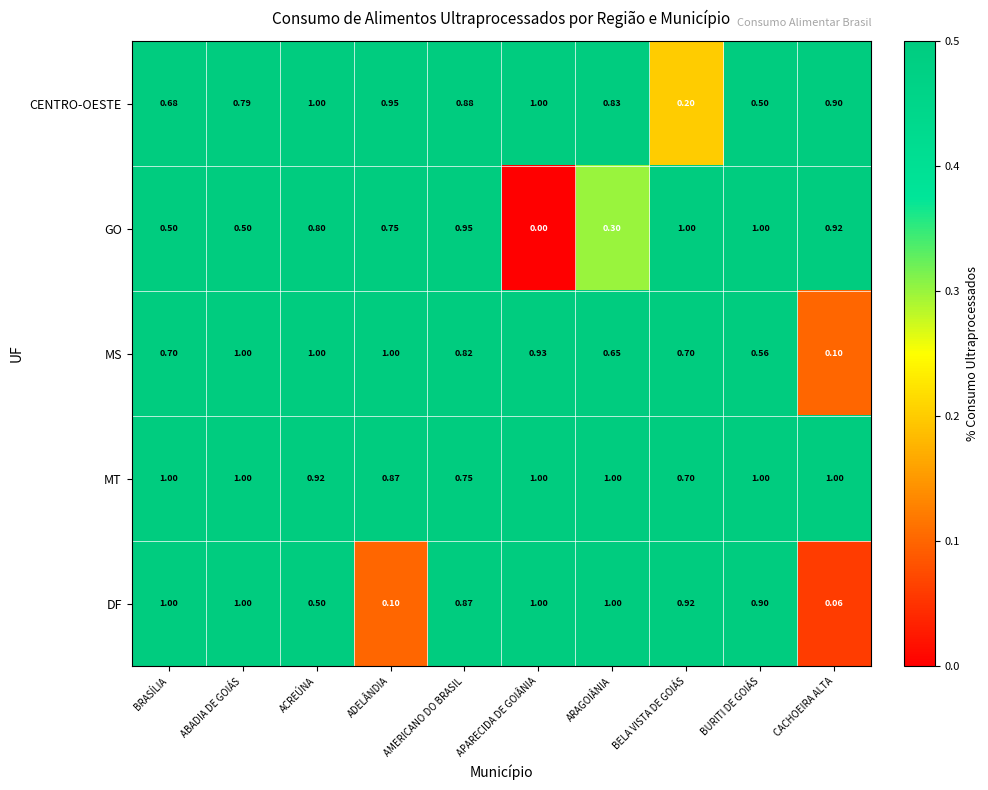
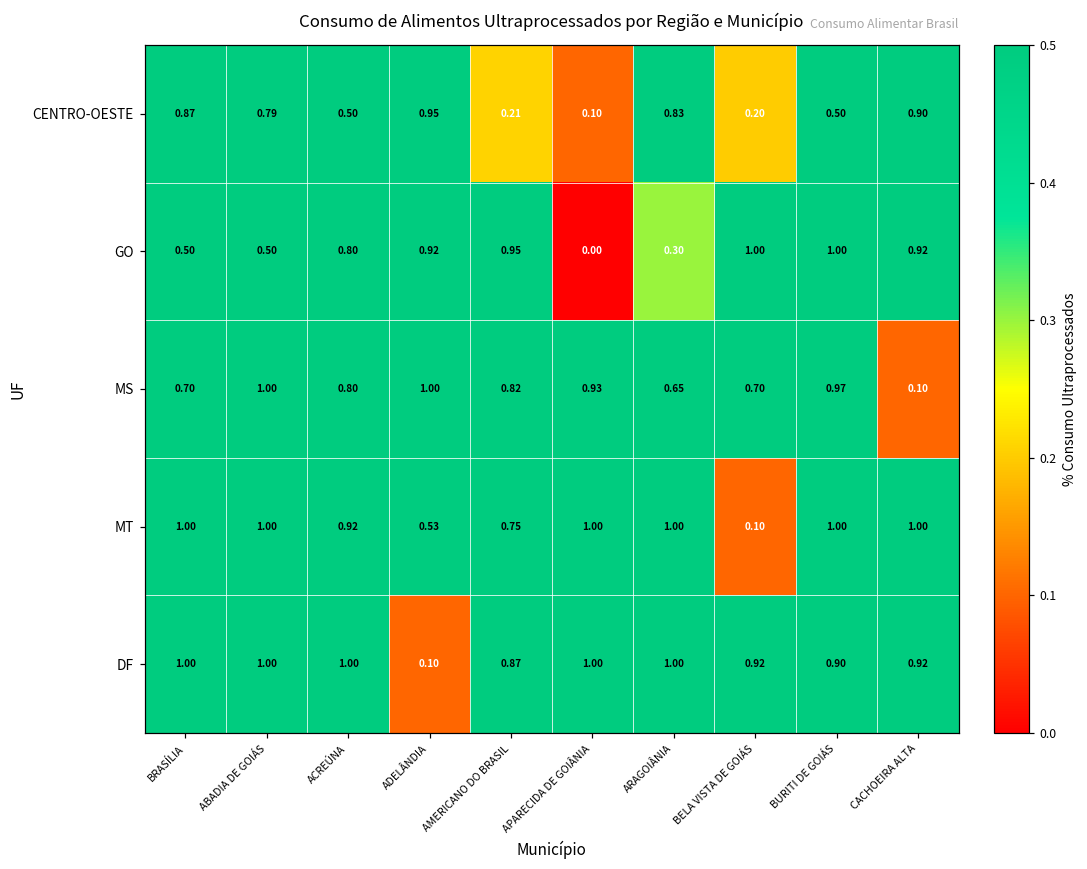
  {
    "CENTRO-OESTE": {
-     "BRASÍLIA": 0.68,
+     "BRASÍLIA": 0.87,
      "ABADIA DE GOIÁS": 0.79,
-     "ACREÚNA": 1.00,
+     "ACREÚNA": 0.50,
      "ADELÂNDIA": 0.95,
-     "AMERICANO DO BRASIL": 0.88,
-     "APARECIDA DE GOIÂNIA": 1.00,
+     "AMERICANO DO BRASIL": 0.21,
+     "APARECIDA DE GOIÂNIA": 0.10,
      "ARAGOIÂNIA": 0.83,
      "BELA VISTA DE GOIÁS": 0.20,
      "BURITI DE GOIÁS": 0.50,
      "CACHOEIRA ALTA": 0.90
    },
    "GO": {
      "BRASÍLIA": 0.50,
      "ABADIA DE GOIÁS": 0.50,
      "ACREÚNA": 0.80,
-     "ADELÂNDIA": 0.75,
+     "ADELÂNDIA": 0.92,
      "AMERICANO DO BRASIL": 0.95,
      "APARECIDA DE GOIÂNIA": 0.00,
      "ARAGOIÂNIA": 0.30,
      "BELA VISTA DE GOIÁS": 1.00,
      "BURITI DE GOIÁS": 1.00,
      "CACHOEIRA ALTA": 0.92
    },
    "MS": {
      "BRASÍLIA": 0.70,
      "ABADIA DE GOIÁS": 1.00,
-     "ACREÚNA": 1.00,
+     "ACREÚNA": 0.80,
      "ADELÂNDIA": 1.00,
      "AMERICANO DO BRASIL": 0.82,
      "APARECIDA DE GOIÂNIA": 0.93,
      "ARAGOIÂNIA": 0.65,
      "BELA VISTA DE GOIÁS": 0.70,
-     "BURITI DE GOIÁS": 0.56,
+     "BURITI DE GOIÁS": 0.97,
      "CACHOEIRA ALTA": 0.10
    },
    "MT": {
      "BRASÍLIA": 1.00,
      "ABADIA DE GOIÁS": 1.00,
      "ACREÚNA": 0.92,
-     "ADELÂNDIA": 0.87,
+     "ADELÂNDIA": 0.53,
      "AMERICANO DO BRASIL": 0.75,
      "APARECIDA DE GOIÂNIA": 1.00,
      "ARAGOIÂNIA": 1.00,
-     "BELA VISTA DE GOIÁS": 0.70,
+     "BELA VISTA DE GOIÁS": 0.10,
      "BURITI DE GOIÁS": 1.00,
      "CACHOEIRA ALTA": 1.00
    },
    "DF": {
      "BRASÍLIA": 1.00,
      "ABADIA DE GOIÁS": 1.00,
-     "ACREÚNA": 0.50,
+     "ACREÚNA": 1.00,
      "ADELÂNDIA": 0.10,
      "AMERICANO DO BRASIL": 0.87,
      "APARECIDA DE GOIÂNIA": 1.00,
      "ARAGOIÂNIA": 1.00,
      "BELA VISTA DE GOIÁS": 0.92,
      "BURITI DE GOIÁS": 0.90,
-     "CACHOEIRA ALTA": 0.06
+     "CACHOEIRA ALTA": 0.92
    }
  }
